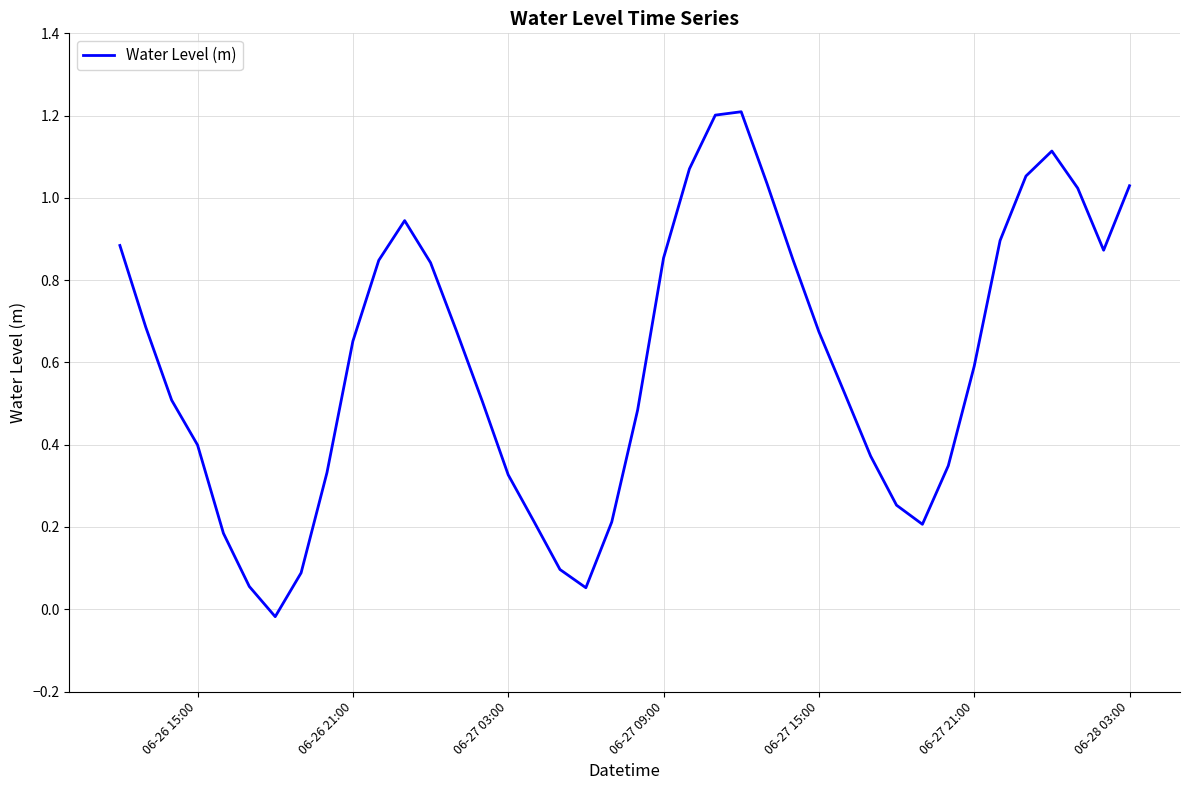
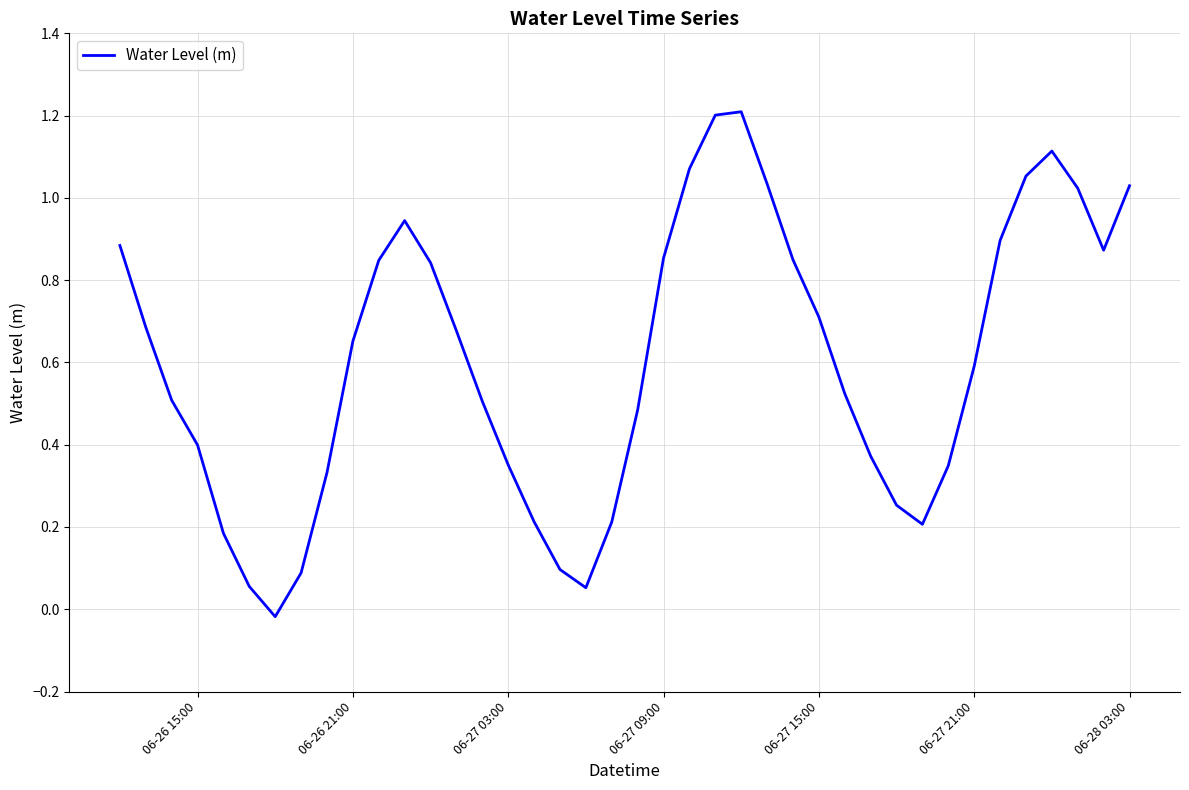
  {
    "06-26 15:00": 0.40,
    "06-26 21:00": 0.65,
-   "06-27 03:00": 0.33,
+   "06-27 03:00": 0.35,
    "06-27 09:00": 0.85,
-   "06-27 15:00": 0.67,
+   "06-27 15:00": 0.71,
    "06-27 21:00": 0.59,
    "06-28 03:00": 1.03
  }
